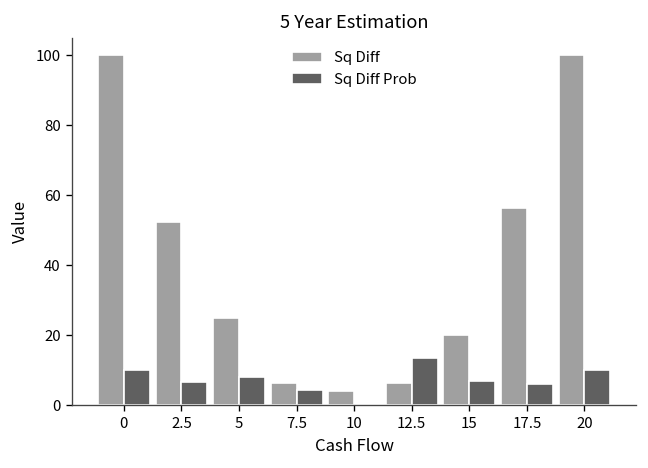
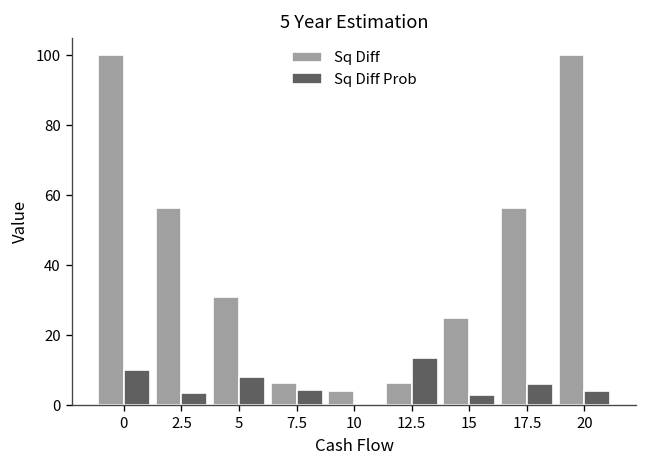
  {
    "Sq Diff": {
      "0": 100,
-     "2.5": 52,
-     "5": 25,
+     "2.5": 56,
+     "5": 31,
      "7.5": 6,
      "10": 4,
      "12.5": 6,
-     "15": 20,
+     "15": 25,
      "17.5": 56,
      "20": 100
    },
    "Sq Diff Prob": {
      "0": 10,
-     "2.5": 7,
+     "2.5": 3,
      "5": 8,
      "7.5": 4,
      "10": 0,
      "12.5": 13,
-     "15": 7,
+     "15": 3,
      "17.5": 6,
-     "20": 10
+     "20": 4
    }
  }
